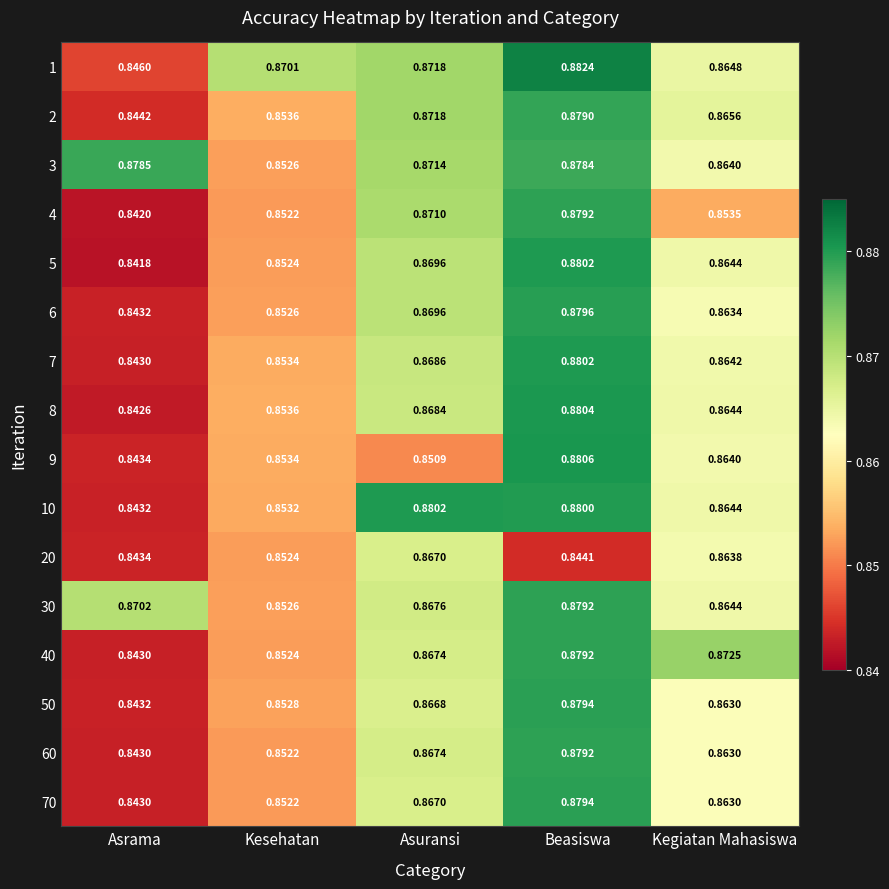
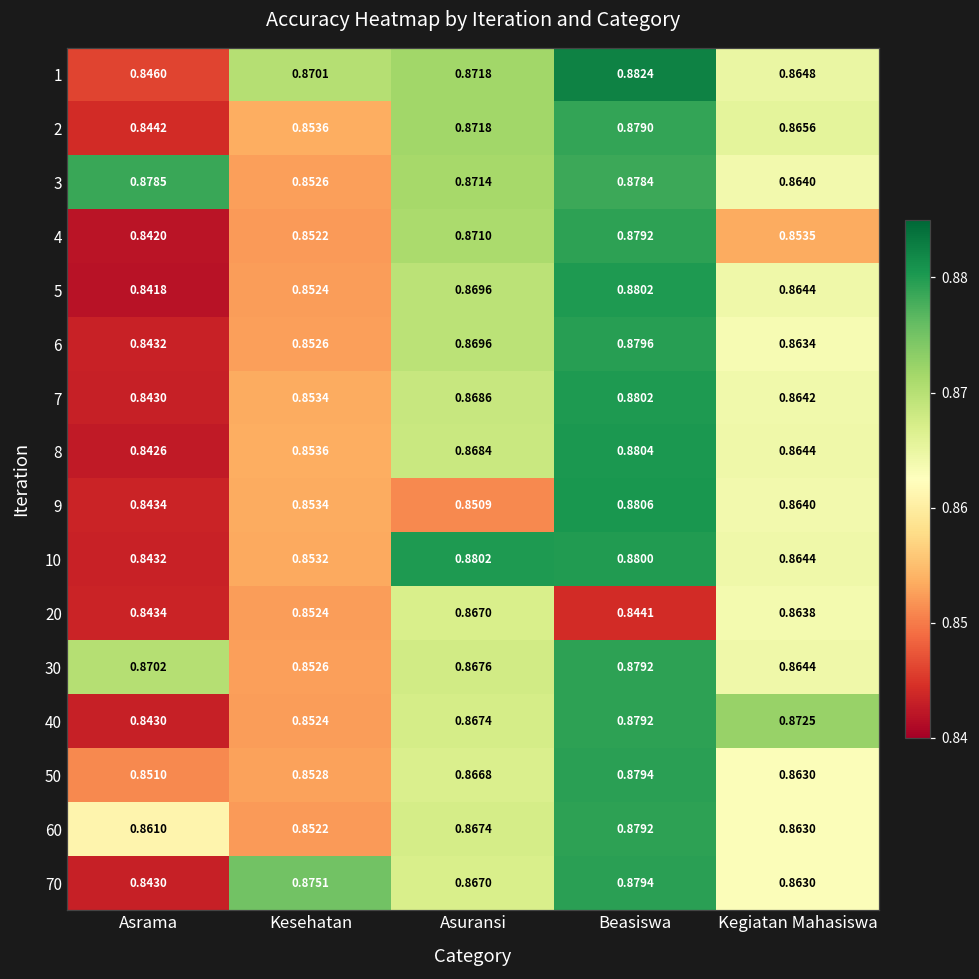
  {
    "1": {
      "Asrama": 0.8460,
      "Kesehatan": 0.8701,
      "Asuransi": 0.8718,
      "Beasiswa": 0.8824,
      "Kegiatan Mahasiswa": 0.8648
    },
    "2": {
      "Asrama": 0.8442,
      "Kesehatan": 0.8536,
      "Asuransi": 0.8718,
      "Beasiswa": 0.8790,
      "Kegiatan Mahasiswa": 0.8656
    },
    "3": {
      "Asrama": 0.8785,
      "Kesehatan": 0.8526,
      "Asuransi": 0.8714,
      "Beasiswa": 0.8784,
      "Kegiatan Mahasiswa": 0.8640
    },
    "4": {
      "Asrama": 0.8420,
      "Kesehatan": 0.8522,
      "Asuransi": 0.8710,
      "Beasiswa": 0.8792,
      "Kegiatan Mahasiswa": 0.8535
    },
    "5": {
      "Asrama": 0.8418,
      "Kesehatan": 0.8524,
      "Asuransi": 0.8696,
      "Beasiswa": 0.8802,
      "Kegiatan Mahasiswa": 0.8644
    },
    "6": {
      "Asrama": 0.8432,
      "Kesehatan": 0.8526,
      "Asuransi": 0.8696,
      "Beasiswa": 0.8796,
      "Kegiatan Mahasiswa": 0.8634
    },
    "7": {
      "Asrama": 0.8430,
      "Kesehatan": 0.8534,
      "Asuransi": 0.8686,
      "Beasiswa": 0.8802,
      "Kegiatan Mahasiswa": 0.8642
    },
    "8": {
      "Asrama": 0.8426,
      "Kesehatan": 0.8536,
      "Asuransi": 0.8684,
      "Beasiswa": 0.8804,
      "Kegiatan Mahasiswa": 0.8644
    },
    "9": {
      "Asrama": 0.8434,
      "Kesehatan": 0.8534,
      "Asuransi": 0.8509,
      "Beasiswa": 0.8806,
      "Kegiatan Mahasiswa": 0.8640
    },
    "10": {
      "Asrama": 0.8432,
      "Kesehatan": 0.8532,
      "Asuransi": 0.8802,
      "Beasiswa": 0.8800,
      "Kegiatan Mahasiswa": 0.8644
    },
    "20": {
      "Asrama": 0.8434,
      "Kesehatan": 0.8524,
      "Asuransi": 0.8670,
      "Beasiswa": 0.8441,
      "Kegiatan Mahasiswa": 0.8638
    },
    "30": {
      "Asrama": 0.8702,
      "Kesehatan": 0.8526,
      "Asuransi": 0.8676,
      "Beasiswa": 0.8792,
      "Kegiatan Mahasiswa": 0.8644
    },
    "40": {
      "Asrama": 0.8430,
      "Kesehatan": 0.8524,
      "Asuransi": 0.8674,
      "Beasiswa": 0.8792,
      "Kegiatan Mahasiswa": 0.8725
    },
    "50": {
-     "Asrama": 0.8432,
+     "Asrama": 0.8510,
      "Kesehatan": 0.8528,
      "Asuransi": 0.8668,
      "Beasiswa": 0.8794,
      "Kegiatan Mahasiswa": 0.8630
    },
    "60": {
-     "Asrama": 0.8430,
+     "Asrama": 0.8610,
      "Kesehatan": 0.8522,
      "Asuransi": 0.8674,
      "Beasiswa": 0.8792,
      "Kegiatan Mahasiswa": 0.8630
    },
    "70": {
      "Asrama": 0.8430,
-     "Kesehatan": 0.8522,
+     "Kesehatan": 0.8751,
      "Asuransi": 0.8670,
      "Beasiswa": 0.8794,
      "Kegiatan Mahasiswa": 0.8630
    }
  }
